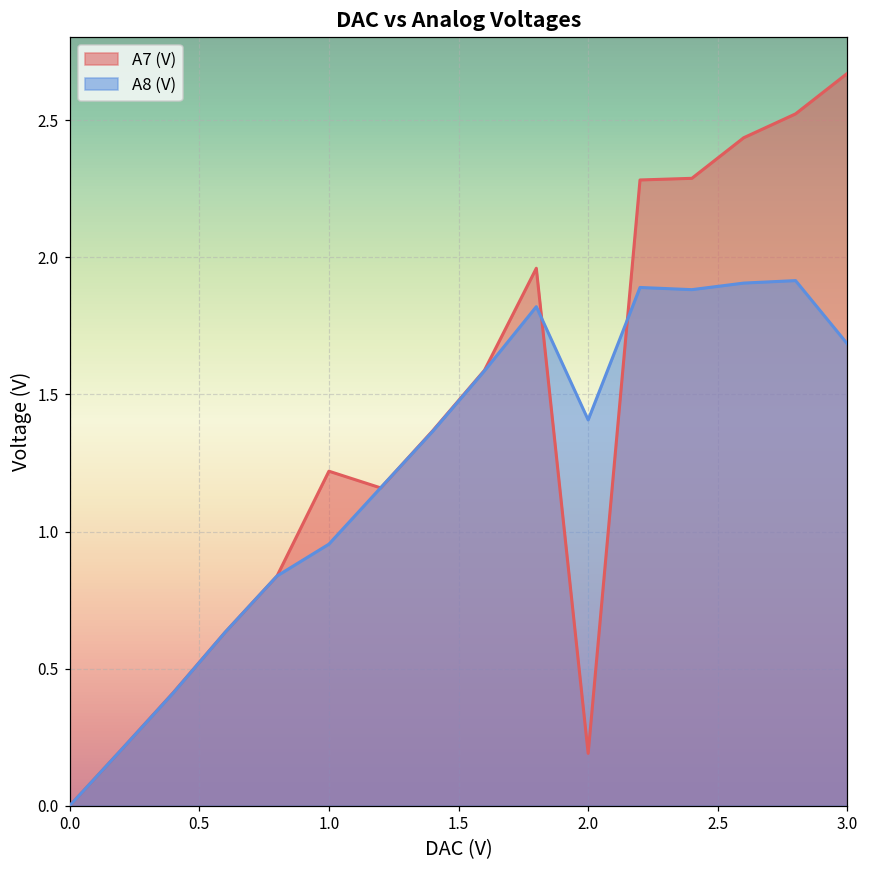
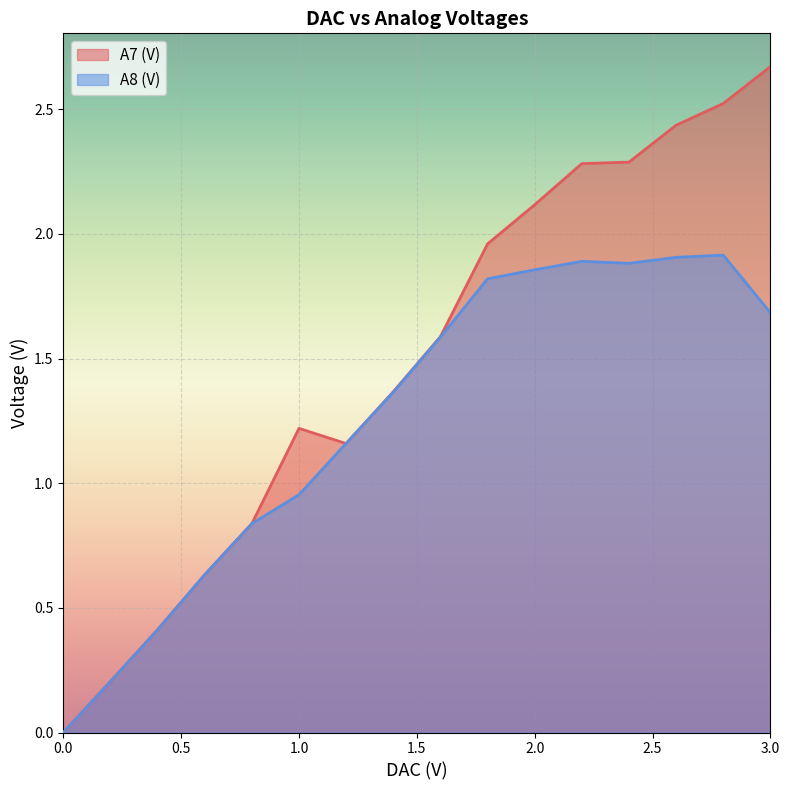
  {
    "A7 (V)": {
      "1.0": 1.22,
-     "2.0": 0.19,
+     "2.0": 2.12,
      "3.0": 2.67
    },
    "A8 (V)": {
      "1.0": 0.95,
-     "2.0": 1.41,
+     "2.0": 1.86,
      "3.0": 1.68
    }
  }
